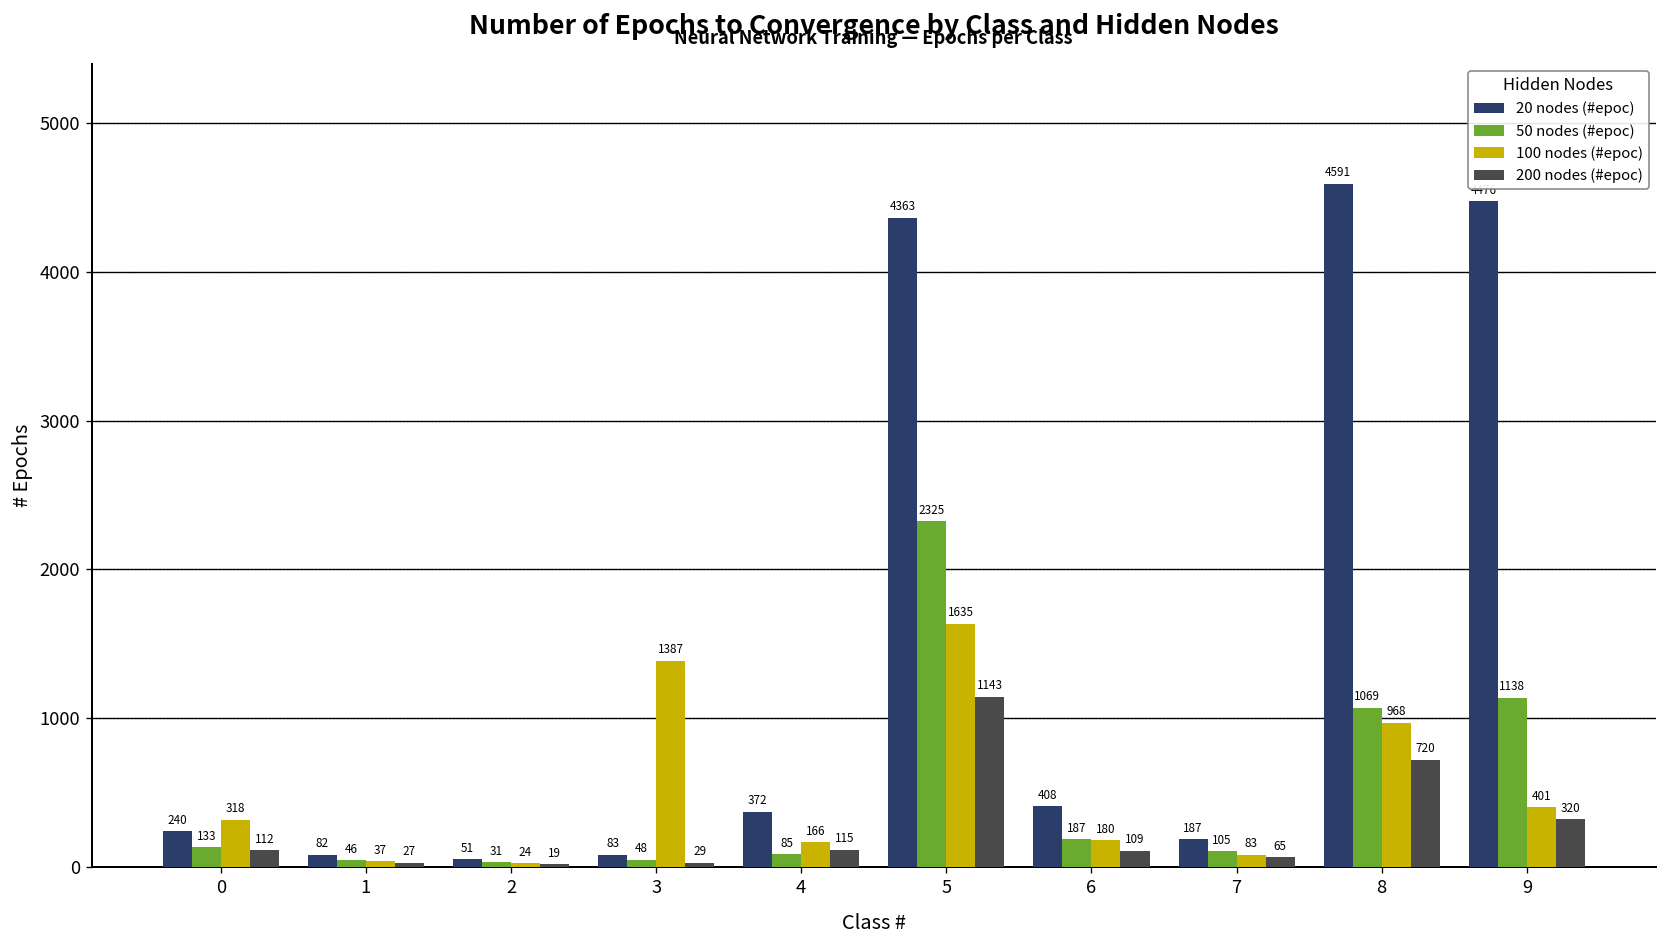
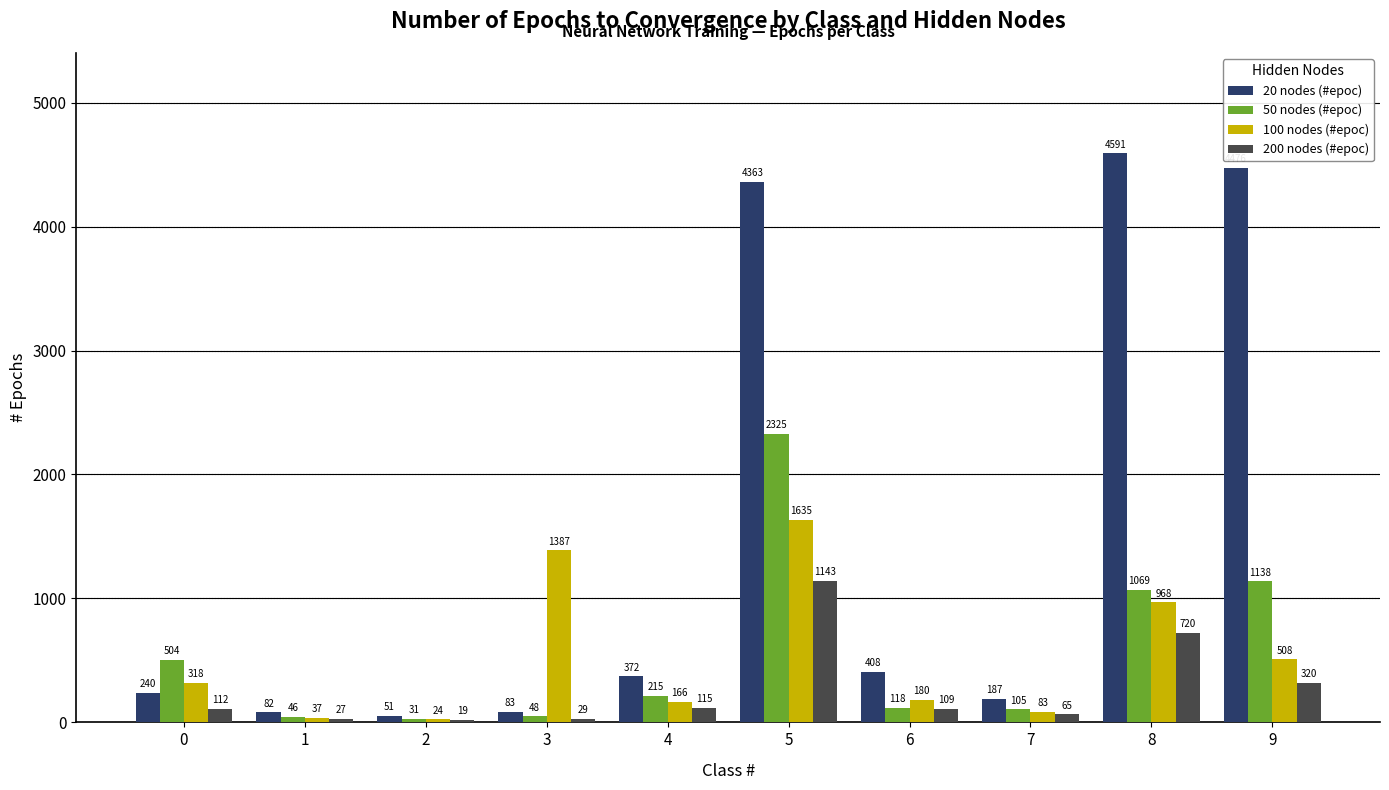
  {
    "50 nodes (#epoc)": {
-     "0": 133,
+     "0": 504,
      "1": 46,
      "2": 31,
      "3": 48,
-     "4": 85,
+     "4": 215,
      "5": 2325,
-     "6": 187,
+     "6": 118,
      "7": 105,
      "8": 1069,
      "9": 1138
    },
    "100 nodes (#epoc)": {
      "0": 318,
      "1": 37,
      "2": 24,
      "3": 1387,
      "4": 166,
      "5": 1635,
      "6": 180,
      "7": 83,
      "8": 968,
-     "9": 401
+     "9": 508
    }
  }
